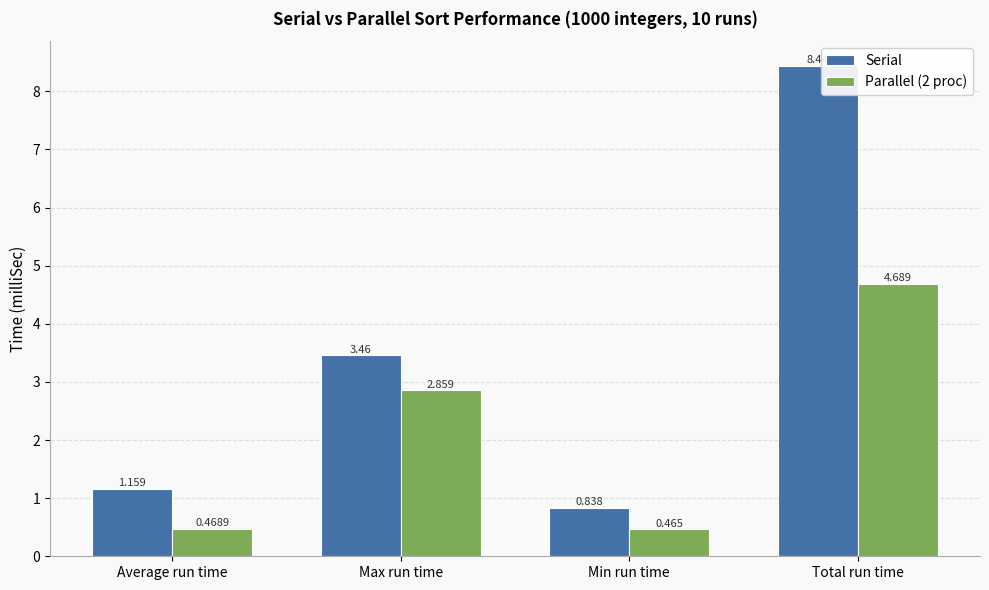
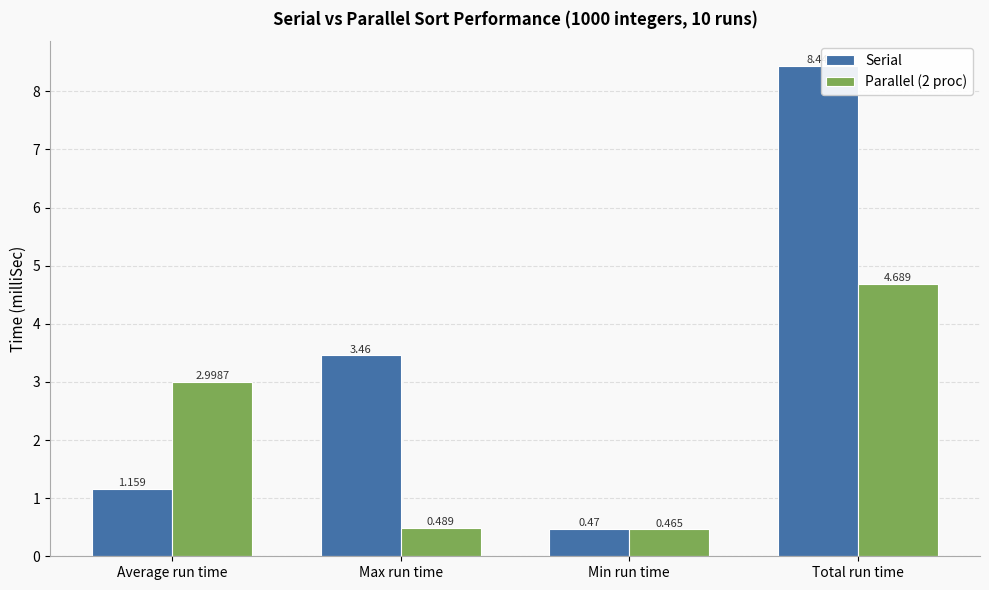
  {
    "Serial": {
      "Average run time": 1.159,
      "Max run time": 3.46,
-     "Min run time": 0.838
+     "Min run time": 0.47
    },
    "Parallel (2 proc)": {
-     "Average run time": 0.4689,
-     "Max run time": 2.859,
+     "Average run time": 2.9987,
+     "Max run time": 0.489,
      "Min run time": 0.465,
      "Total run time": 4.689
    }
  }
